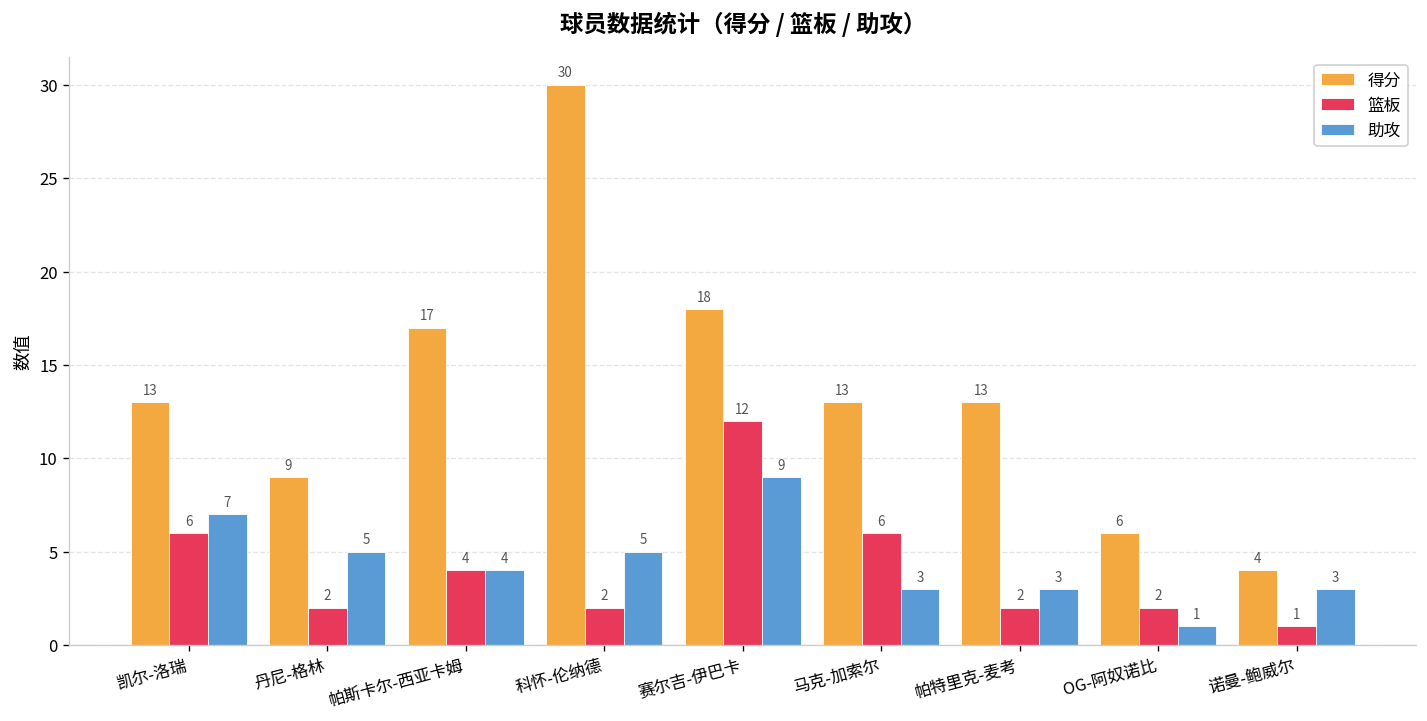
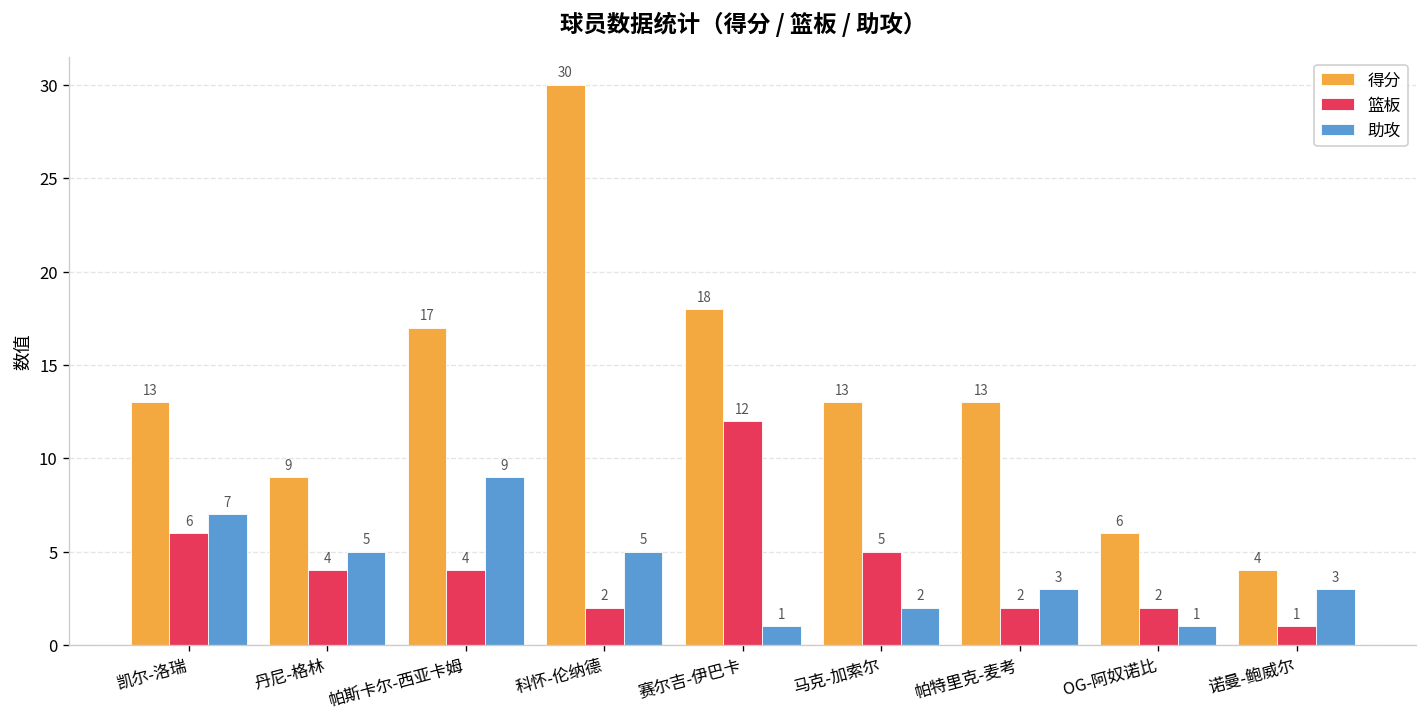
  {
    "得分": {
      "凯尔-洛瑞": 13,
      "丹尼-格林": 9,
      "帕斯卡尔-西亚卡姆": 17,
      "科怀-伦纳德": 30,
      "赛尔吉-伊巴卡": 18,
      "马克-加索尔": 13,
      "帕特里克-麦考": 13,
      "OG-阿奴诺比": 6,
      "诺曼-鲍威尔": 4
    },
    "篮板": {
      "凯尔-洛瑞": 6,
-     "丹尼-格林": 2,
+     "丹尼-格林": 4,
      "帕斯卡尔-西亚卡姆": 4,
      "科怀-伦纳德": 2,
      "赛尔吉-伊巴卡": 12,
-     "马克-加索尔": 6,
+     "马克-加索尔": 5,
      "帕特里克-麦考": 2,
      "OG-阿奴诺比": 2,
      "诺曼-鲍威尔": 1
    },
    "助攻": {
      "凯尔-洛瑞": 7,
      "丹尼-格林": 5,
-     "帕斯卡尔-西亚卡姆": 4,
+     "帕斯卡尔-西亚卡姆": 9,
      "科怀-伦纳德": 5,
-     "赛尔吉-伊巴卡": 9,
-     "马克-加索尔": 3,
+     "赛尔吉-伊巴卡": 1,
+     "马克-加索尔": 2,
      "帕特里克-麦考": 3,
      "OG-阿奴诺比": 1,
      "诺曼-鲍威尔": 3
    }
  }
